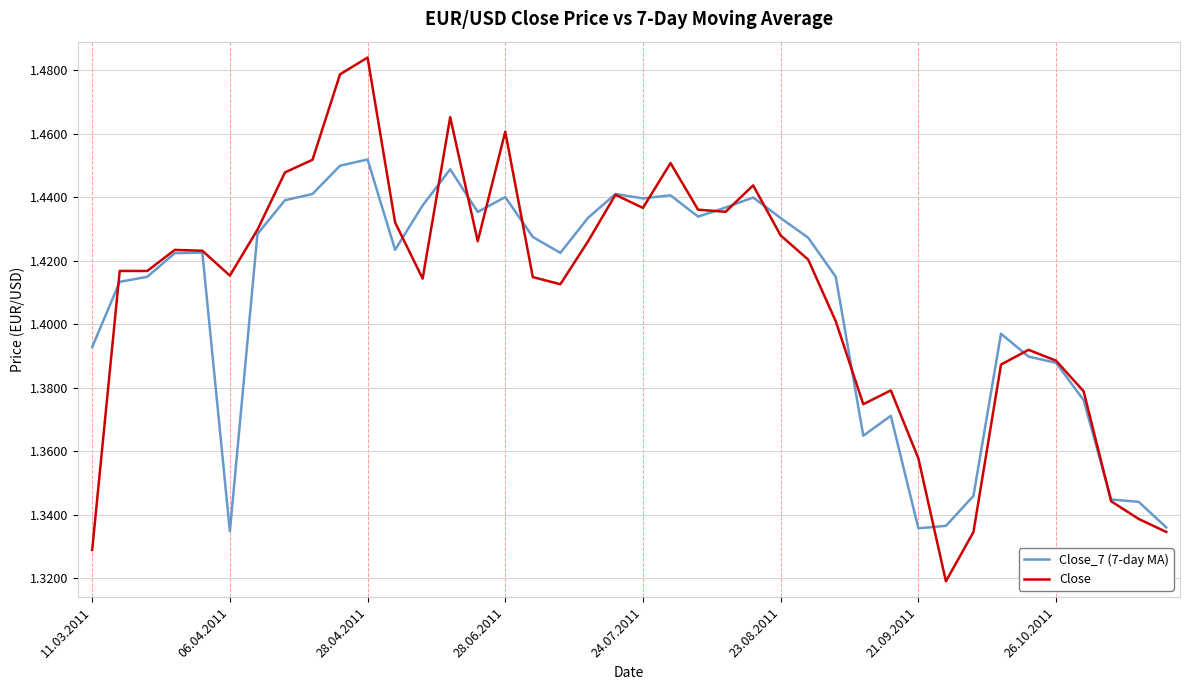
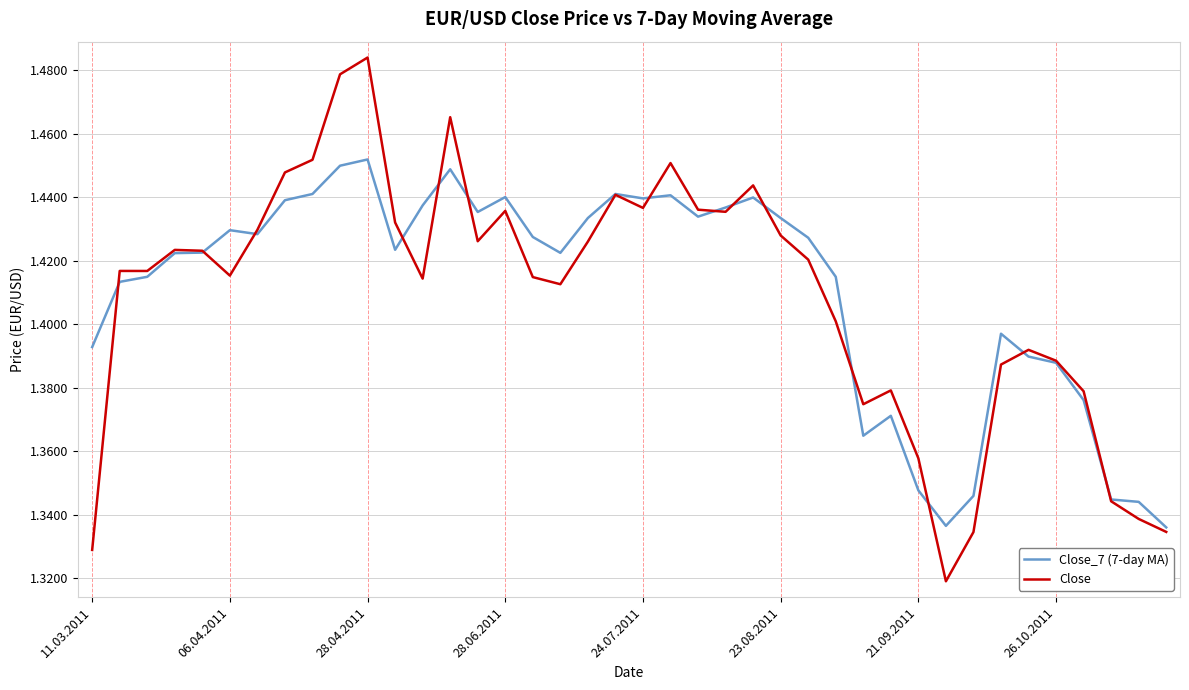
  {
    "Close_7 (7-day MA)": {
      "11.03.2011": 1.393,
-     "06.04.2011": 1.335,
+     "06.04.2011": 1.430,
      "28.04.2011": 1.452,
      "28.06.2011": 1.440,
      "24.07.2011": 1.440,
      "23.08.2011": 1.433,
-     "21.09.2011": 1.336
+     "21.09.2011": 1.348
    },
    "Close": {
      "11.03.2011": 1.329,
      "06.04.2011": 1.415,
      "28.04.2011": 1.484,
-     "28.06.2011": 1.461,
+     "28.06.2011": 1.436,
      "24.07.2011": 1.437,
      "23.08.2011": 1.428,
      "21.09.2011": 1.358
    }
  }
